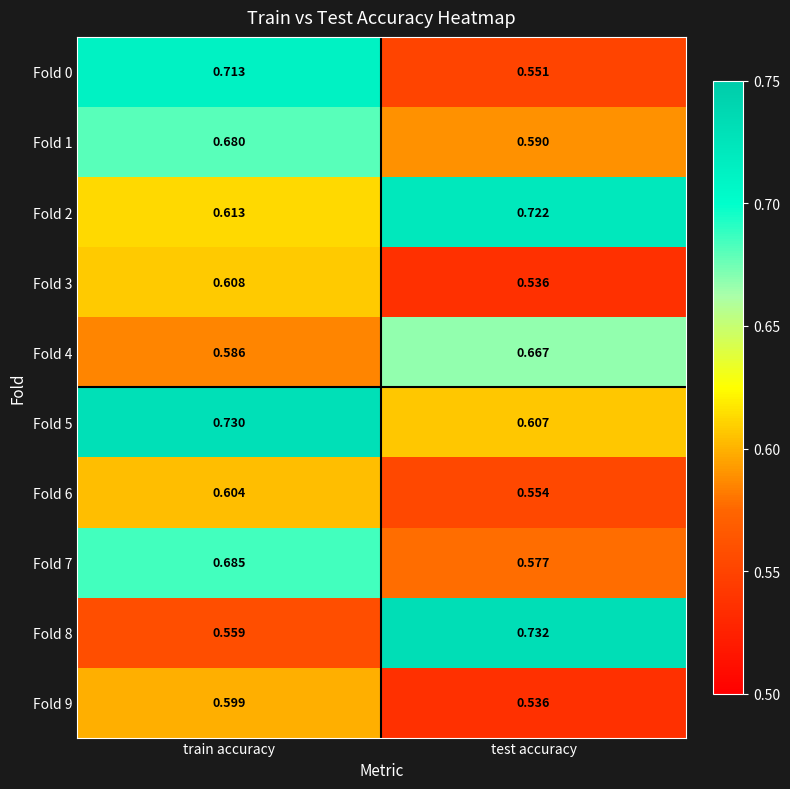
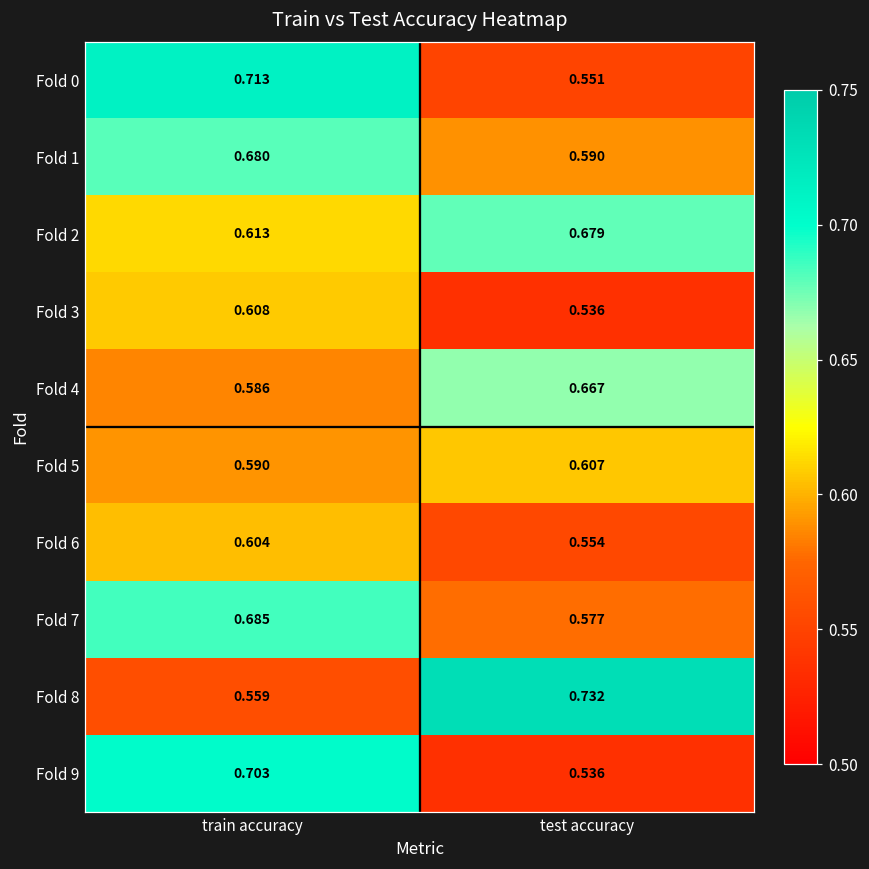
  {
    "Fold 0": {
      "train accuracy": 0.713,
      "test accuracy": 0.551
    },
    "Fold 1": {
      "train accuracy": 0.680,
      "test accuracy": 0.590
    },
    "Fold 2": {
      "train accuracy": 0.613,
-     "test accuracy": 0.722
+     "test accuracy": 0.679
    },
    "Fold 3": {
      "train accuracy": 0.608,
      "test accuracy": 0.536
    },
    "Fold 4": {
      "train accuracy": 0.586,
      "test accuracy": 0.667
    },
    "Fold 5": {
-     "train accuracy": 0.730,
+     "train accuracy": 0.590,
      "test accuracy": 0.607
    },
    "Fold 6": {
      "train accuracy": 0.604,
      "test accuracy": 0.554
    },
    "Fold 7": {
      "train accuracy": 0.685,
      "test accuracy": 0.577
    },
    "Fold 8": {
      "train accuracy": 0.559,
      "test accuracy": 0.732
    },
    "Fold 9": {
-     "train accuracy": 0.599,
+     "train accuracy": 0.703,
      "test accuracy": 0.536
    }
  }
